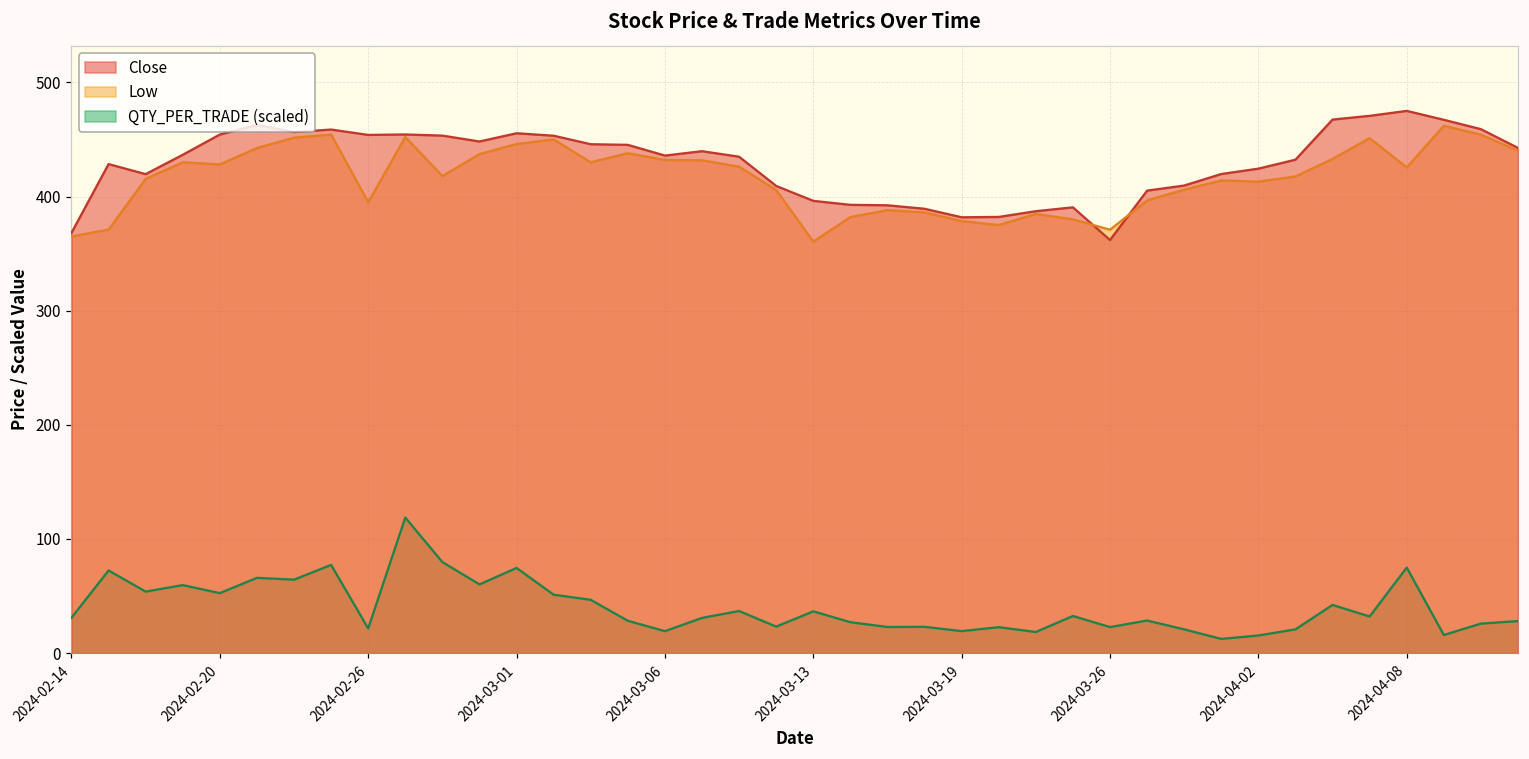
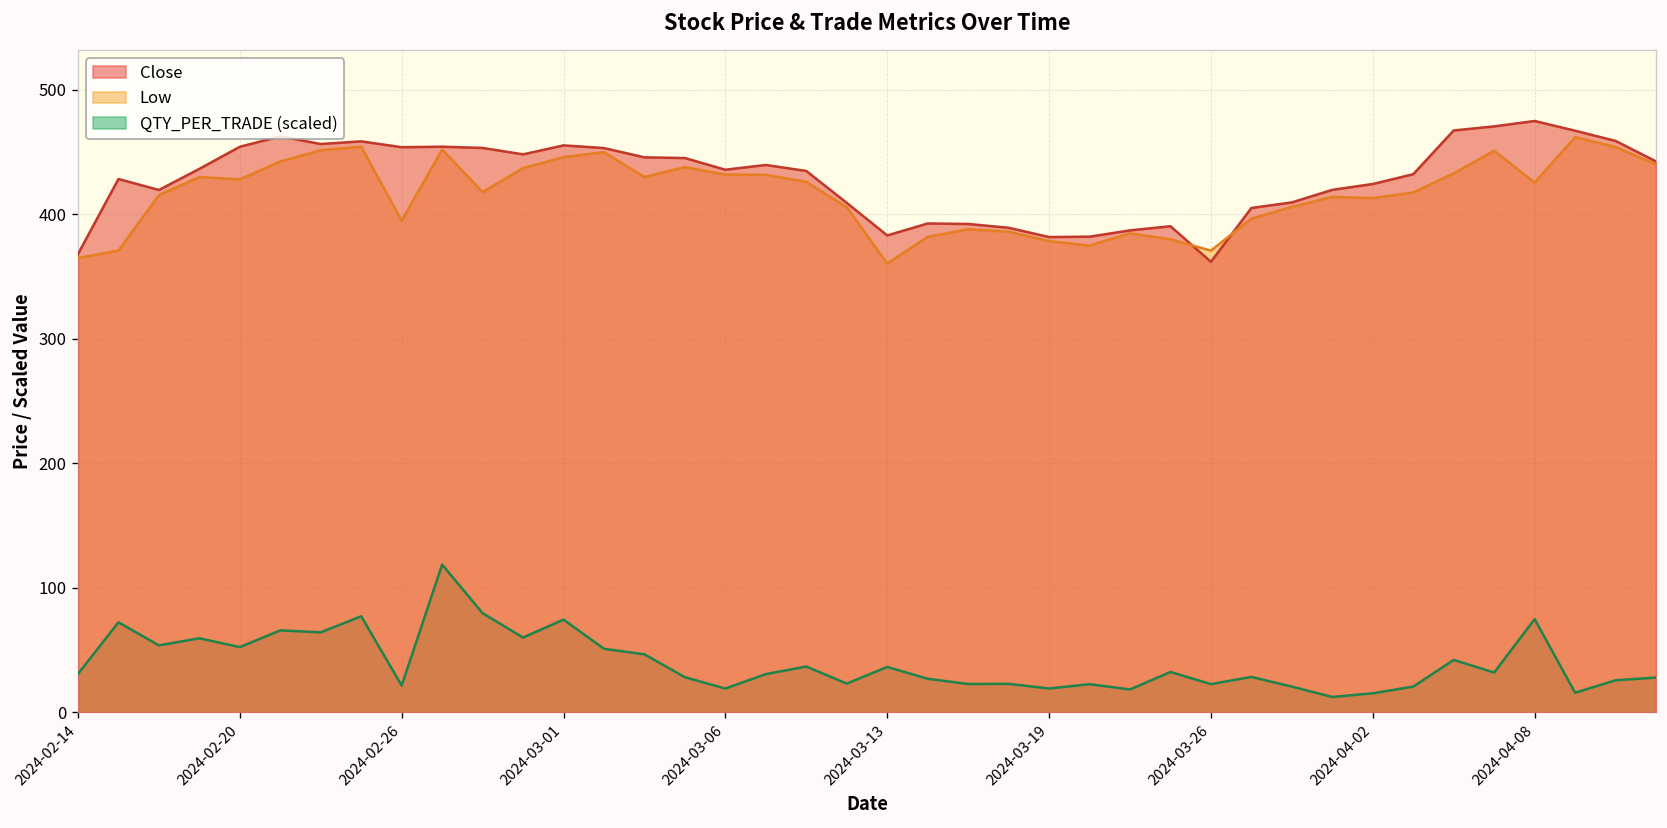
  {
    "Close": {
      "2024-02-14": 368,
      "2024-02-20": 454,
      "2024-02-26": 454,
      "2024-03-01": 455,
      "2024-03-06": 436,
-     "2024-03-13": 396,
+     "2024-03-13": 383,
      "2024-03-19": 382,
      "2024-03-26": 362,
      "2024-04-02": 424,
      "2024-04-08": 475
    },
    "Low": {
      "2024-02-14": 365,
      "2024-02-20": 428,
      "2024-02-26": 395,
      "2024-03-01": 446,
      "2024-03-06": 432,
      "2024-03-13": 361,
      "2024-03-19": 379,
      "2024-03-26": 371,
      "2024-04-02": 413,
      "2024-04-08": 426
    },
    "QTY_PER_TRADE (scaled)": {
      "2024-02-14": 31,
      "2024-02-20": 53,
      "2024-02-26": 22,
      "2024-03-01": 75,
      "2024-03-06": 19,
      "2024-03-13": 37,
      "2024-03-19": 19,
      "2024-03-26": 23,
      "2024-04-02": 15,
      "2024-04-08": 75
    }
  }
